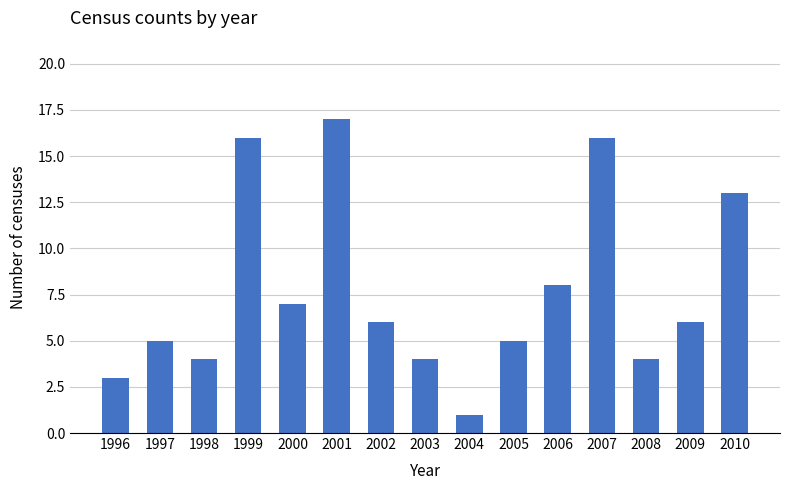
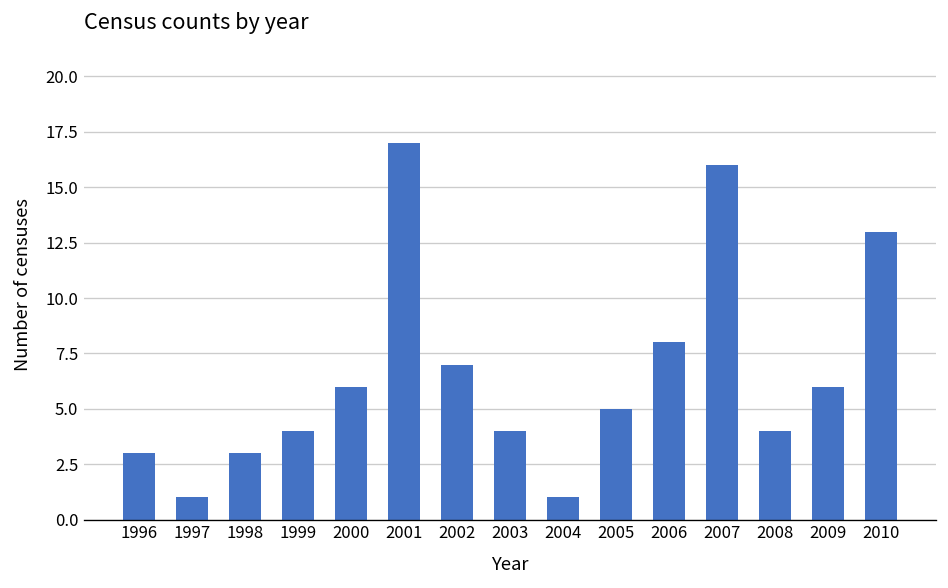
  {
    "1996": 3,
-   "1997": 5,
-   "1998": 4,
-   "1999": 16,
-   "2000": 7,
+   "1997": 1,
+   "1998": 3,
+   "1999": 4,
+   "2000": 6,
    "2001": 17,
-   "2002": 6,
+   "2002": 7,
    "2003": 4,
    "2004": 1,
    "2005": 5,
    "2006": 8,
    "2007": 16,
    "2008": 4,
    "2009": 6,
    "2010": 13
  }
